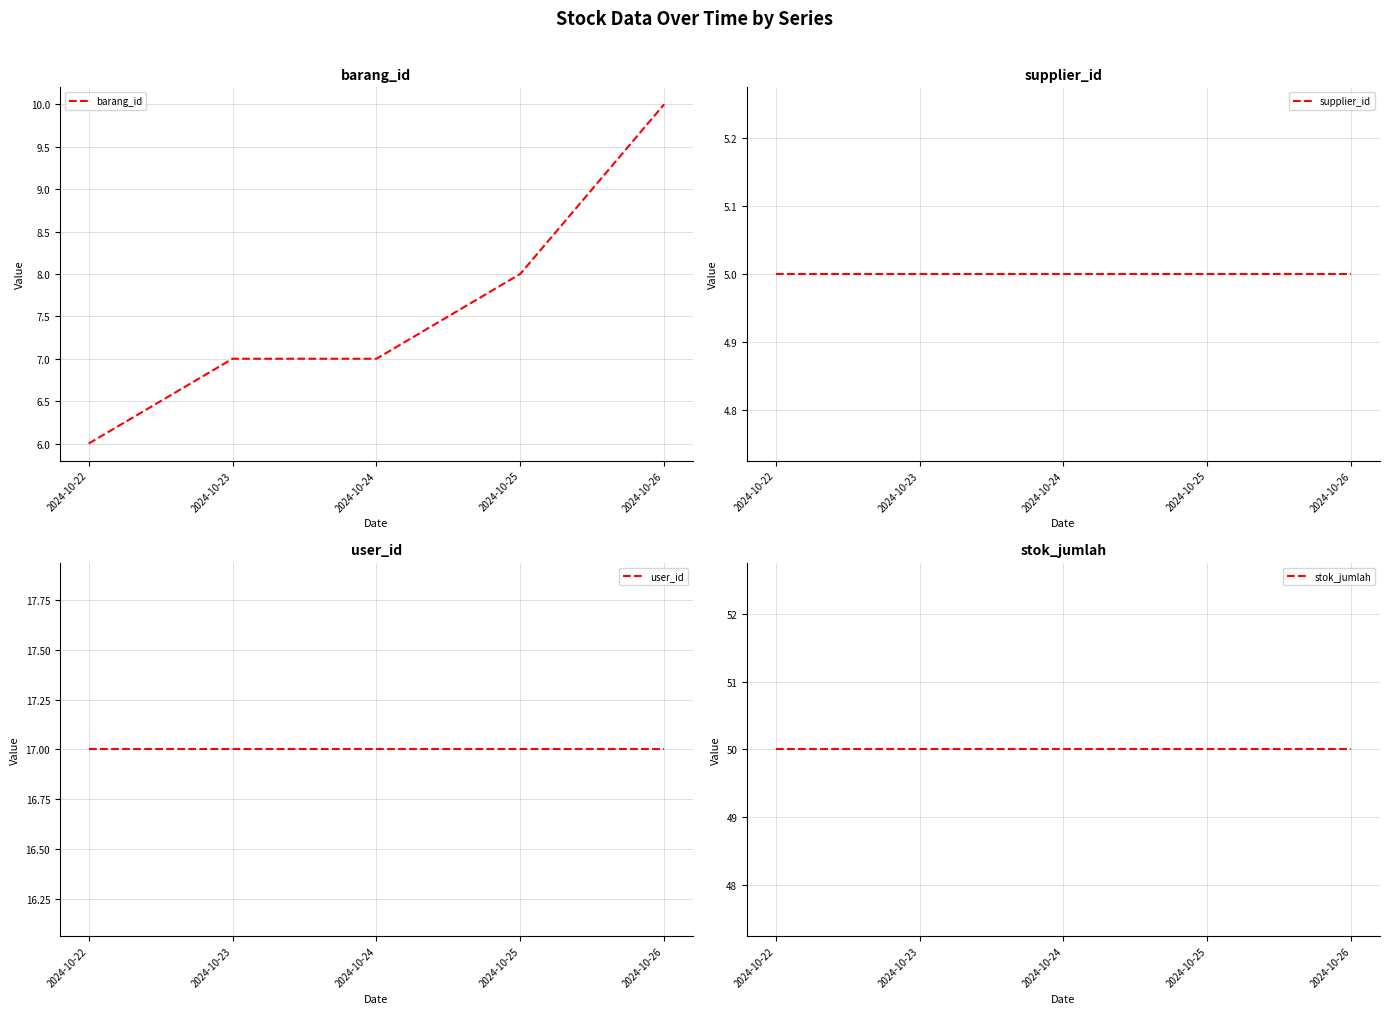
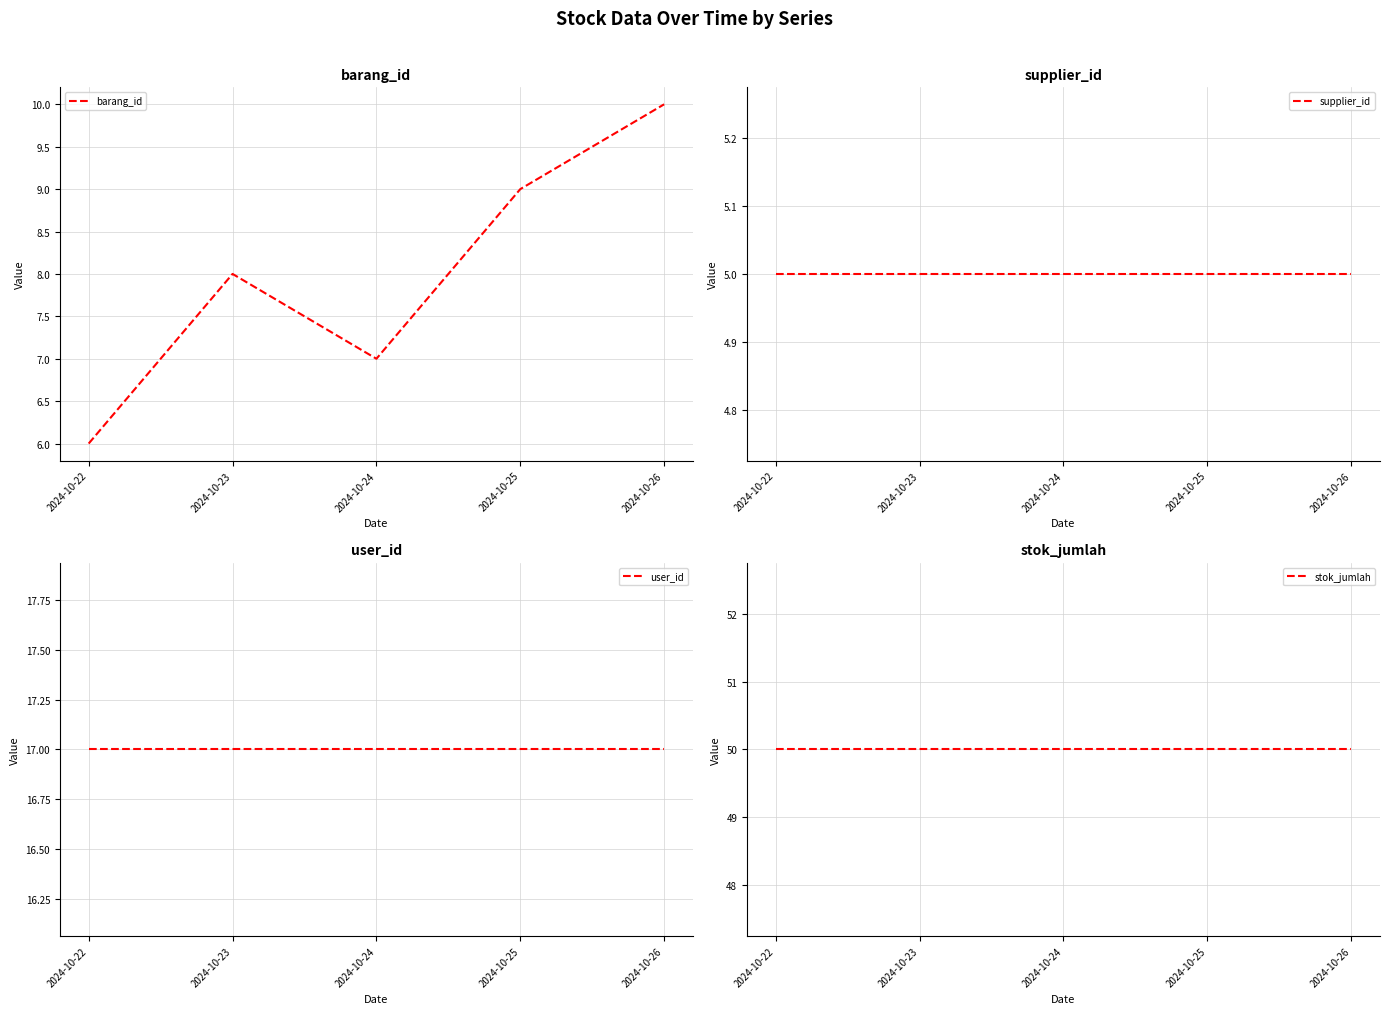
  {
    "barang_id": {
      "2024-10-22": 6,
-     "2024-10-23": 7,
+     "2024-10-23": 8,
      "2024-10-24": 7,
-     "2024-10-25": 8,
+     "2024-10-25": 9,
      "2024-10-26": 10
    },
    "supplier_id": {
      "2024-10-22": 5.00,
      "2024-10-23": 5.00,
      "2024-10-24": 5.00,
      "2024-10-25": 5.00,
      "2024-10-26": 5.00
    },
    "user_id": {
      "2024-10-22": 17.00,
      "2024-10-23": 17.00,
      "2024-10-24": 17.00,
      "2024-10-25": 17.00,
      "2024-10-26": 17.00
    },
    "stok_jumlah": {
      "2024-10-22": 50.0,
      "2024-10-23": 50.0,
      "2024-10-24": 50.0,
      "2024-10-25": 50.0,
      "2024-10-26": 50.0
    }
  }
